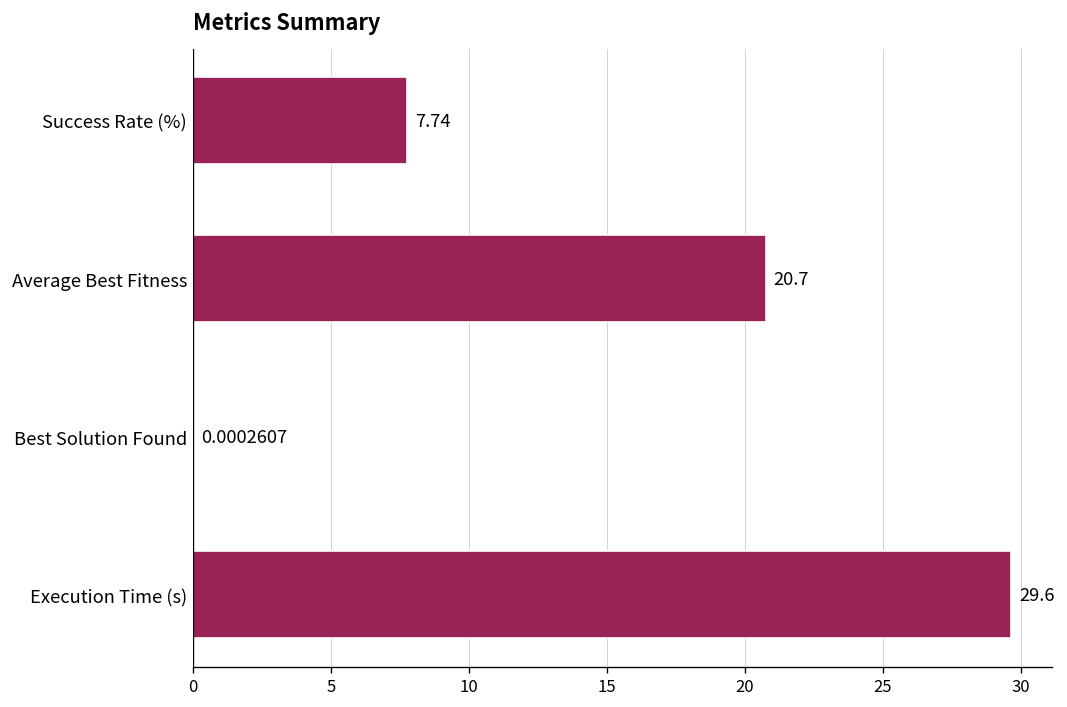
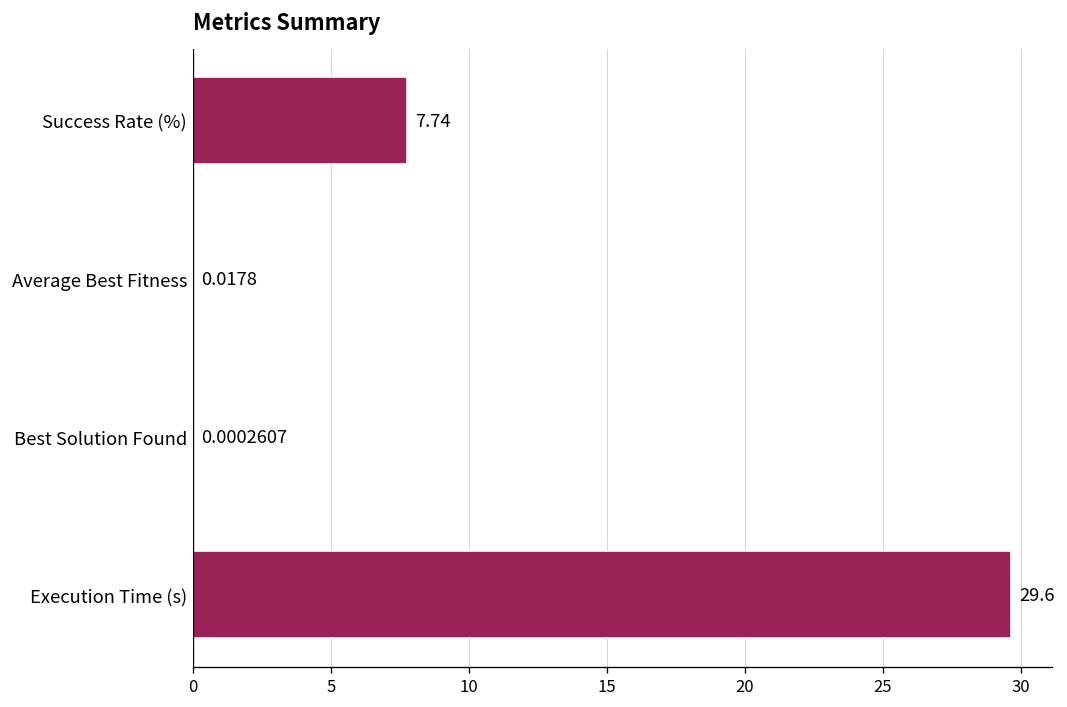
  {
    "Success Rate (%)": 7.74,
-   "Average Best Fitness": 20.7,
+   "Average Best Fitness": 0.0178,
    "Best Solution Found": 0.0002607,
    "Execution Time (s)": 29.6
  }
